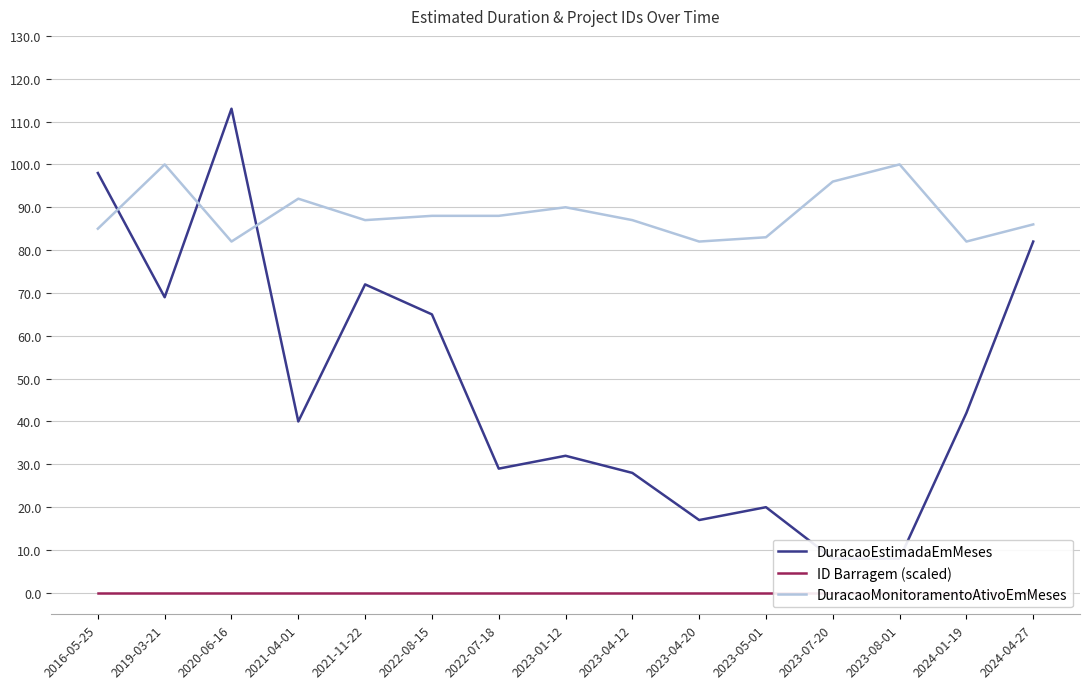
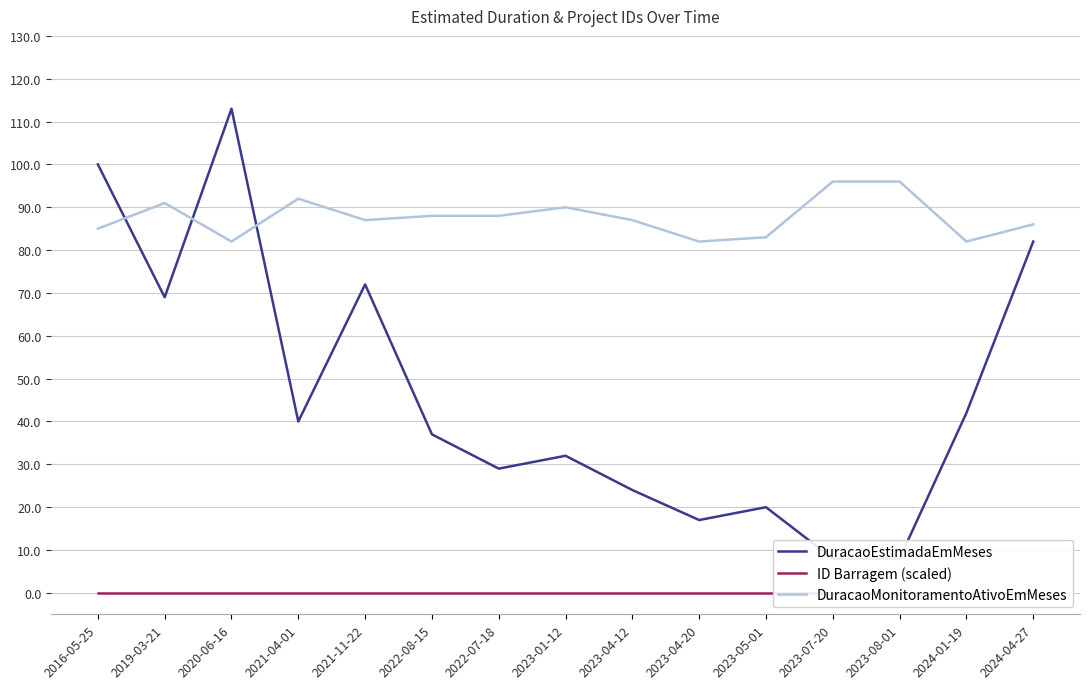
  {
    "DuracaoEstimadaEmMeses": {
-     "2016-05-25": 98,
+     "2016-05-25": 100,
      "2019-03-21": 69,
      "2020-06-16": 113,
      "2021-04-01": 40,
      "2021-11-22": 72,
-     "2022-08-15": 65,
+     "2022-08-15": 37,
      "2022-07-18": 29,
      "2023-01-12": 32,
-     "2023-04-12": 28,
+     "2023-04-12": 24,
      "2023-04-20": 17,
      "2023-05-01": 20,
      "2024-01-19": 42,
      "2024-04-27": 82
    },
    "ID Barragem (scaled)": {
      "2016-05-25": 0,
      "2019-03-21": 0,
      "2020-06-16": 0,
      "2021-04-01": 0,
      "2021-11-22": 0,
      "2022-08-15": 0,
      "2022-07-18": 0,
      "2023-01-12": 0,
      "2023-04-12": 0,
      "2023-04-20": 0,
      "2023-05-01": 0
    },
    "DuracaoMonitoramentoAtivoEmMeses": {
      "2016-05-25": 85,
-     "2019-03-21": 100,
+     "2019-03-21": 91,
      "2020-06-16": 82,
      "2021-04-01": 92,
      "2021-11-22": 87,
      "2022-08-15": 88,
      "2022-07-18": 88,
      "2023-01-12": 90,
      "2023-04-12": 87,
      "2023-04-20": 82,
      "2023-05-01": 83,
      "2023-07-20": 96,
-     "2023-08-01": 100,
+     "2023-08-01": 96,
      "2024-01-19": 82,
      "2024-04-27": 86
    }
  }
